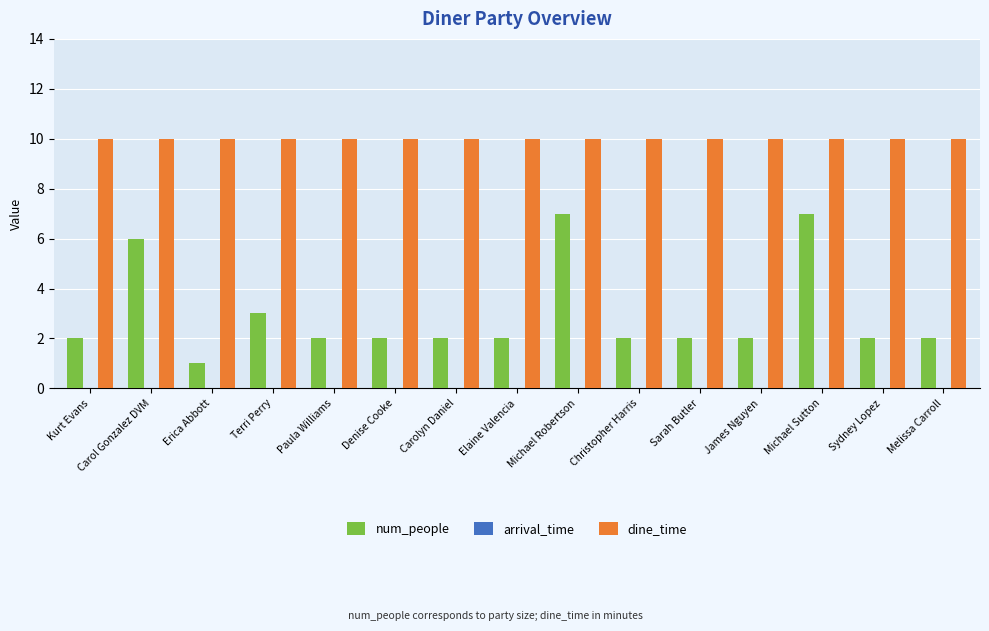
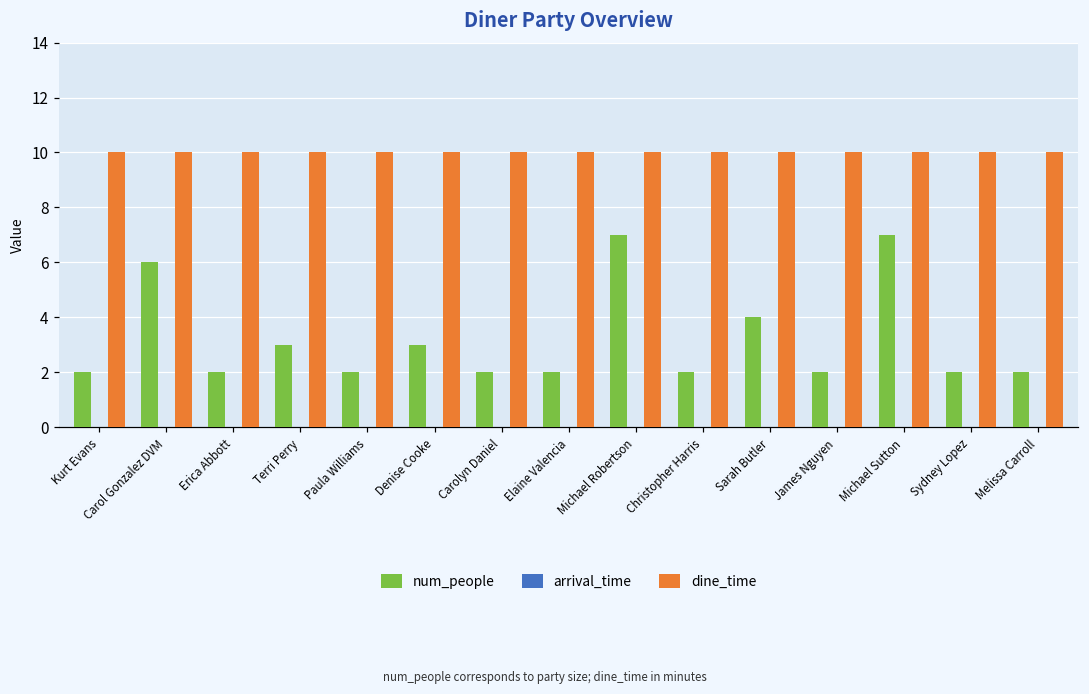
  {
    "num_people": {
      "Kurt Evans": 2,
      "Carol Gonzalez DVM": 6,
-     "Erica Abbott": 1,
+     "Erica Abbott": 2,
      "Terri Perry": 3,
      "Paula Williams": 2,
-     "Denise Cooke": 2,
+     "Denise Cooke": 3,
      "Carolyn Daniel": 2,
      "Elaine Valencia": 2,
      "Michael Robertson": 7,
      "Christopher Harris": 2,
-     "Sarah Butler": 2,
+     "Sarah Butler": 4,
      "James Nguyen": 2,
      "Michael Sutton": 7,
      "Sydney Lopez": 2,
      "Melissa Carroll": 2
    },
    "arrival_time": {
      "Kurt Evans": 0,
      "Carol Gonzalez DVM": 0,
      "Erica Abbott": 0,
      "Terri Perry": 0,
      "Paula Williams": 0,
      "Denise Cooke": 0,
      "Carolyn Daniel": 0,
      "Elaine Valencia": 0,
      "Michael Robertson": 0,
      "Christopher Harris": 0,
      "Sarah Butler": 0,
      "James Nguyen": 0,
      "Michael Sutton": 0,
      "Sydney Lopez": 0,
      "Melissa Carroll": 0
    },
    "dine_time": {
      "Kurt Evans": 10,
      "Carol Gonzalez DVM": 10,
      "Erica Abbott": 10,
      "Terri Perry": 10,
      "Paula Williams": 10,
      "Denise Cooke": 10,
      "Carolyn Daniel": 10,
      "Elaine Valencia": 10,
      "Michael Robertson": 10,
      "Christopher Harris": 10,
      "Sarah Butler": 10,
      "James Nguyen": 10,
      "Michael Sutton": 10,
      "Sydney Lopez": 10,
      "Melissa Carroll": 10
    }
  }
